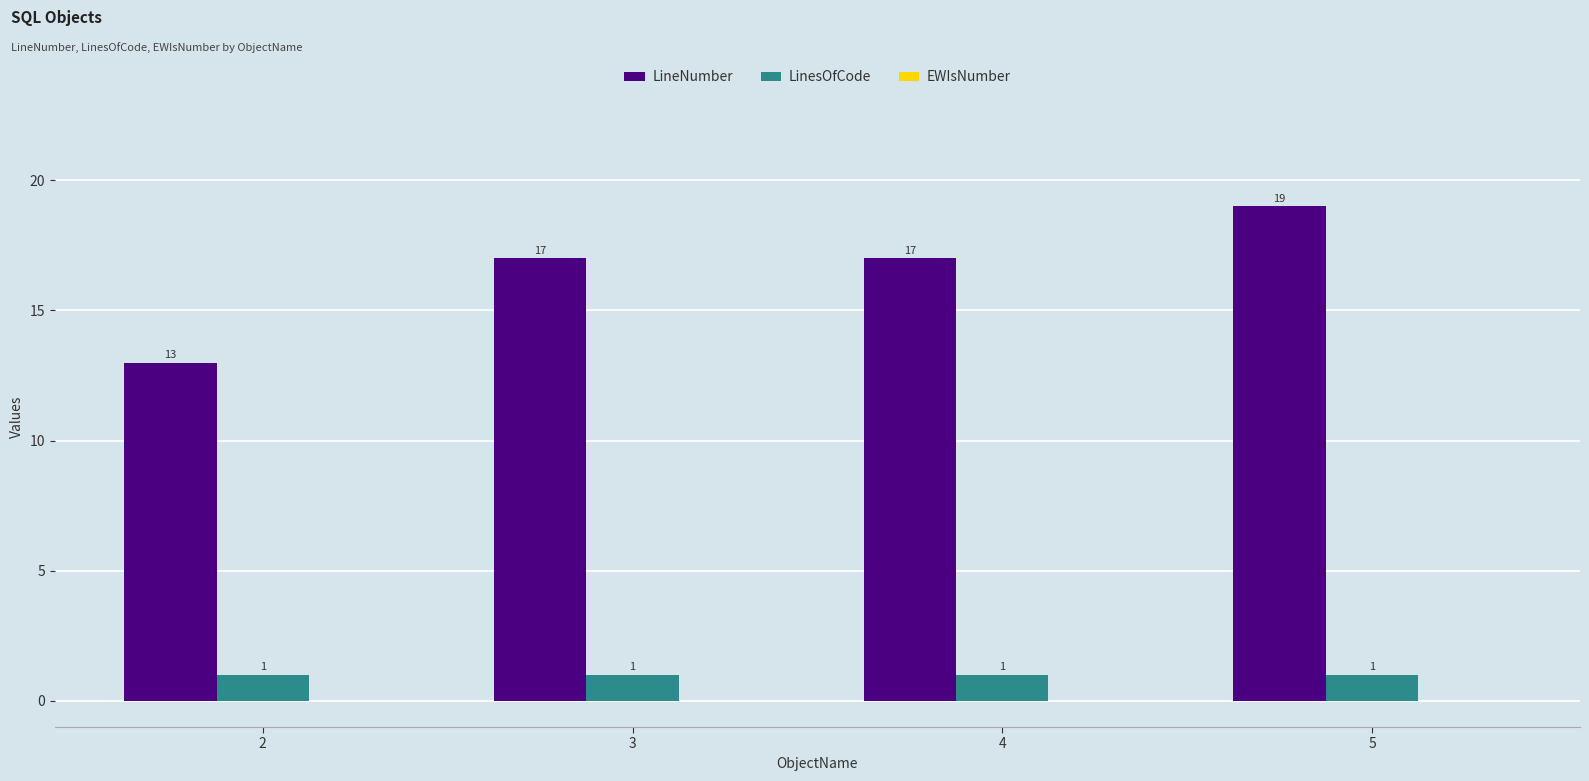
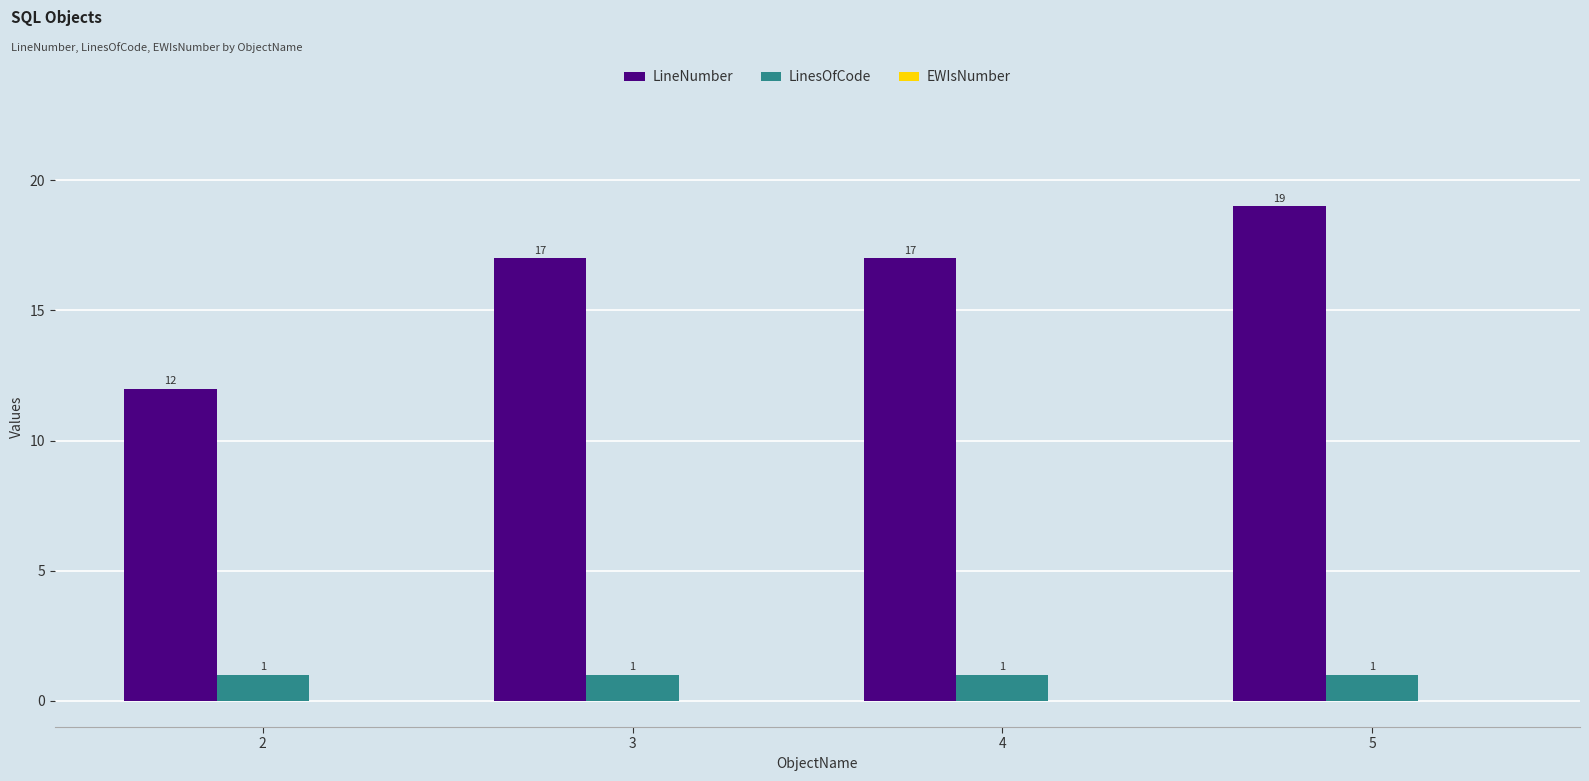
  {
    "LineNumber": {
-     "2": 13,
+     "2": 12,
      "3": 17,
      "4": 17,
      "5": 19
    },
    "LinesOfCode": {
      "2": 1,
      "3": 1,
      "4": 1,
      "5": 1
    },
    "EWIsNumber": {
      "2": 0.0,
      "3": 0.0,
      "4": 0.0,
      "5": 0.0
    }
  }
